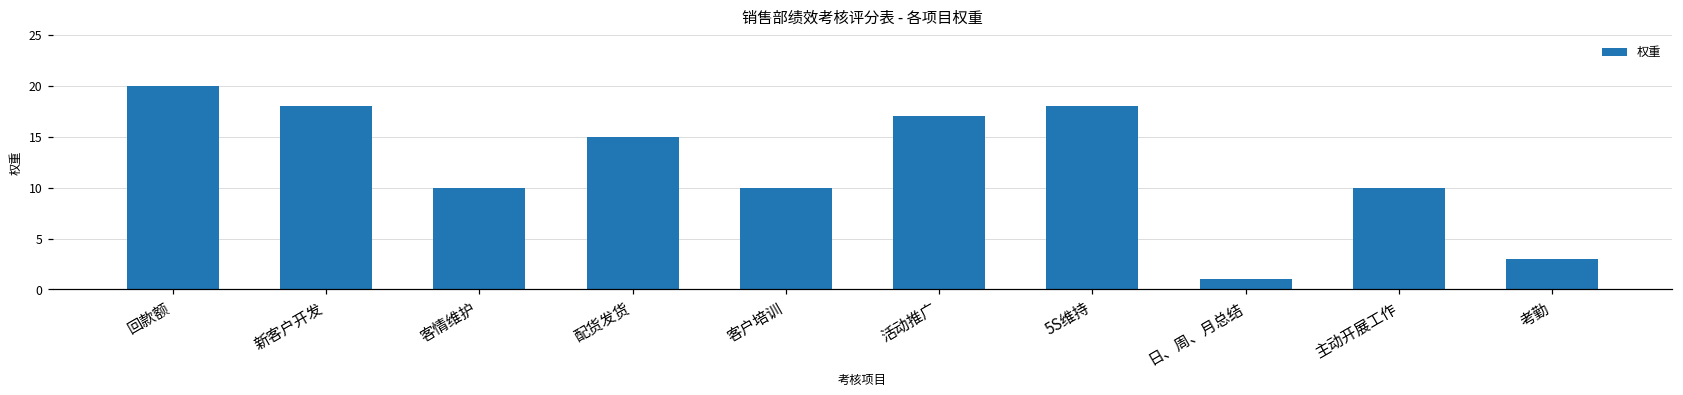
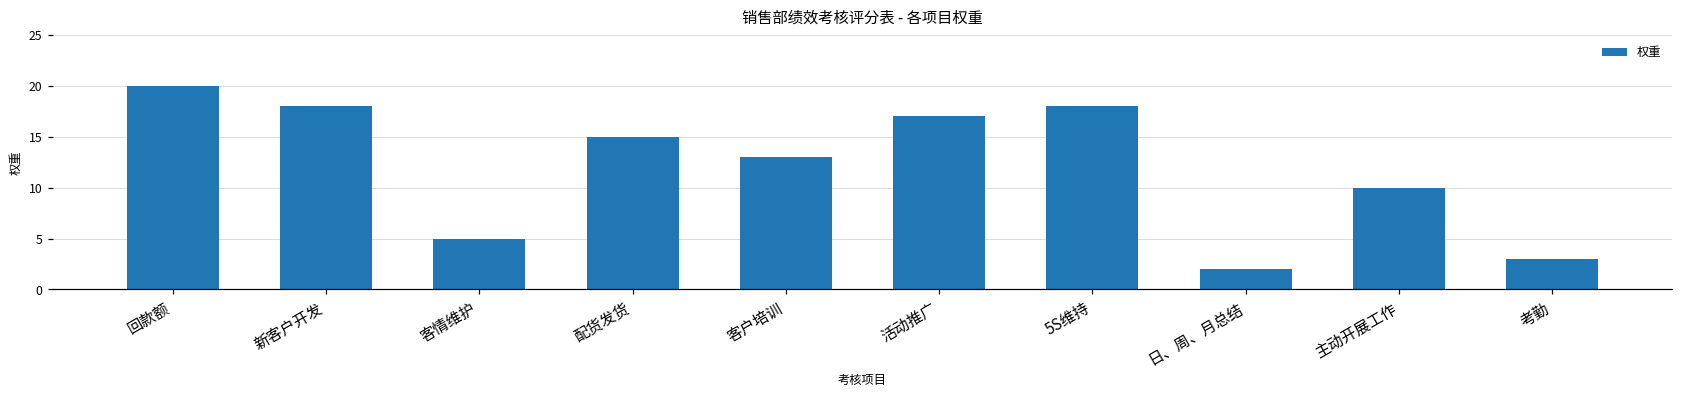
  {
    "回款额": 20,
    "新客户开发": 18,
-   "客情维护": 10,
+   "客情维护": 5,
    "配货发货": 15,
-   "客户培训": 10,
+   "客户培训": 13,
    "活动推广": 17,
    "5S维持": 18,
-   "日、周、月总结": 1,
+   "日、周、月总结": 2,
    "主动开展工作": 10,
    "考勤": 3
  }
